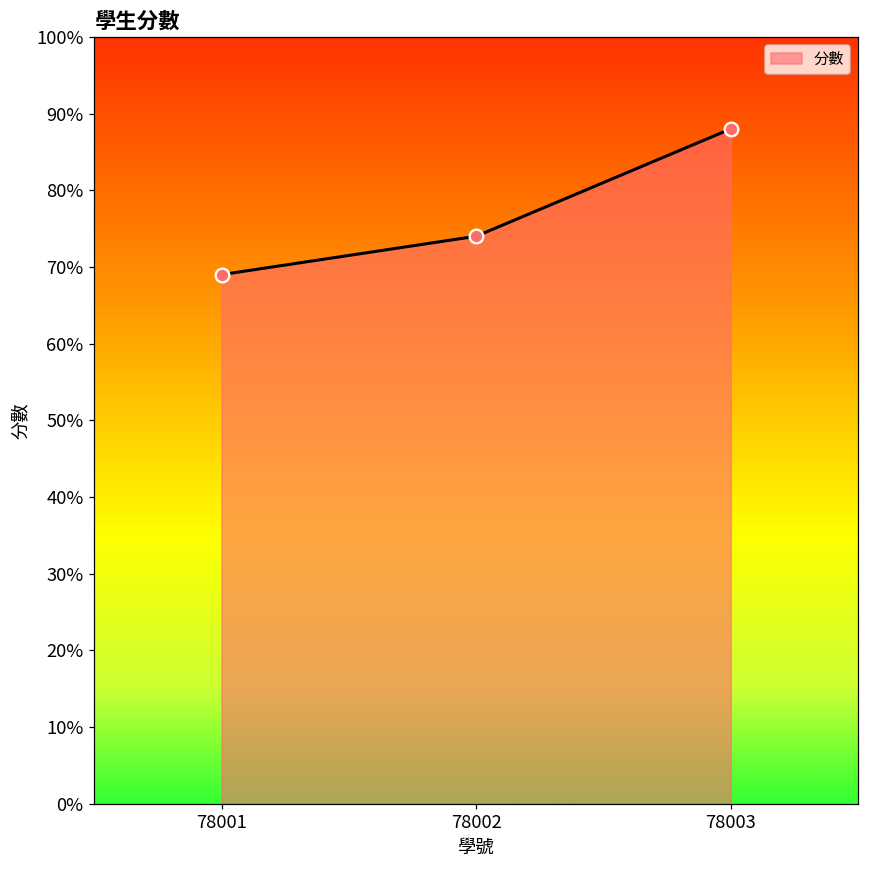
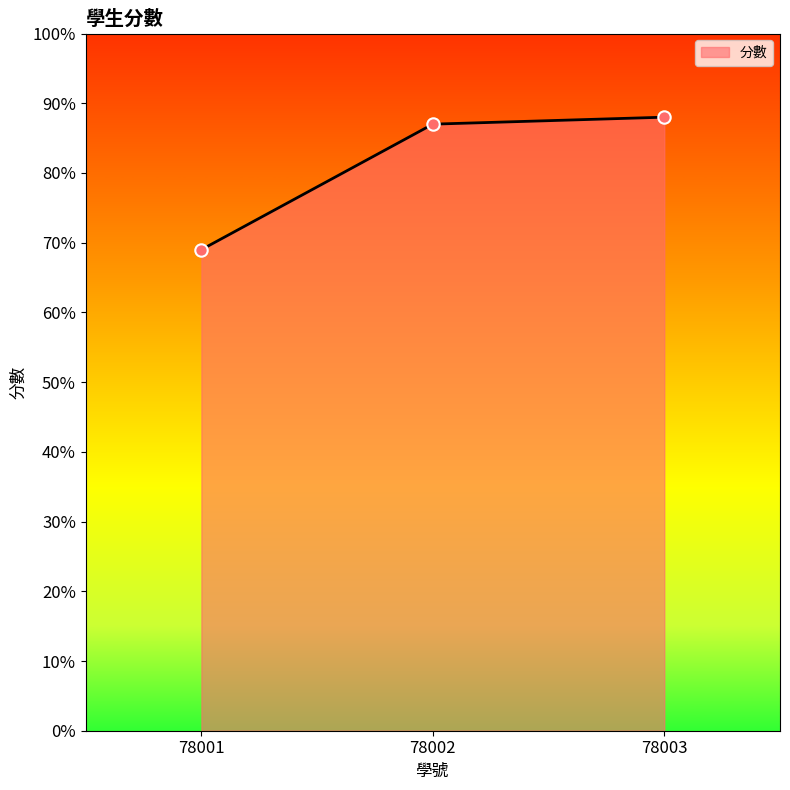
  {
    "78001": "69%",
-   "78002": "74%",
+   "78002": "87%",
    "78003": "88%"
  }
